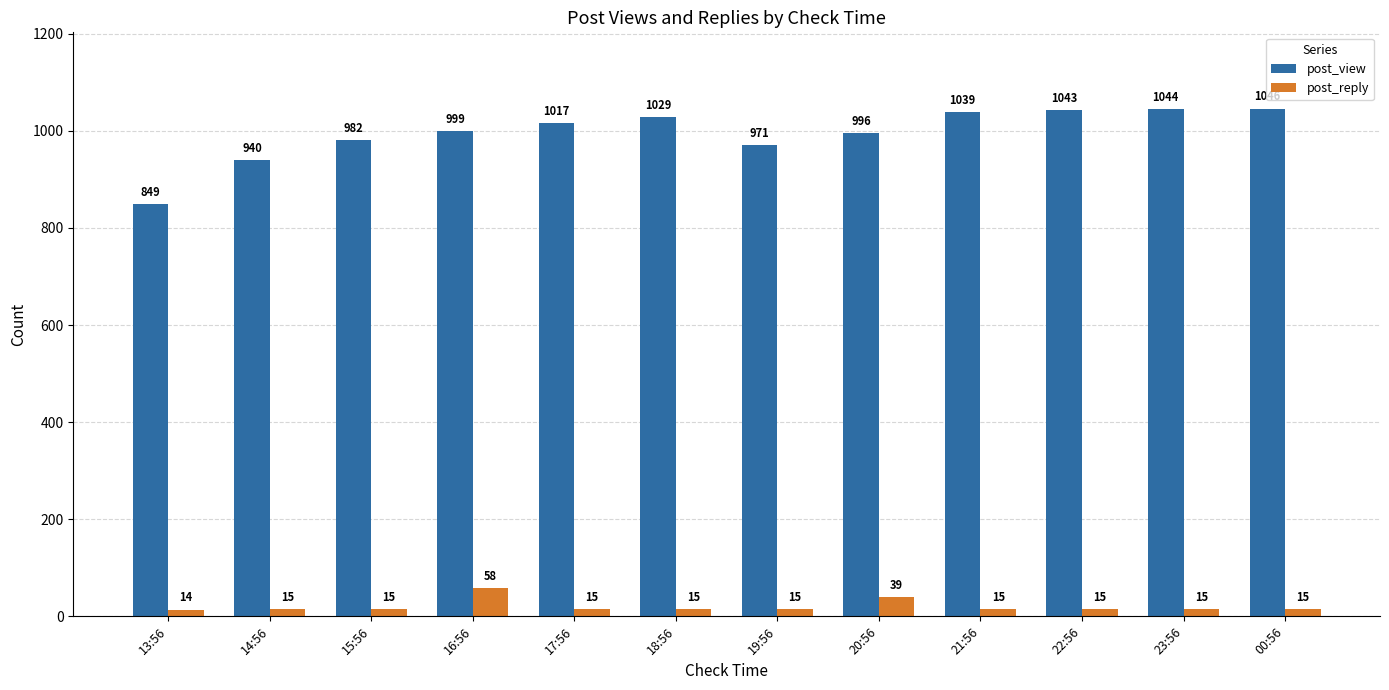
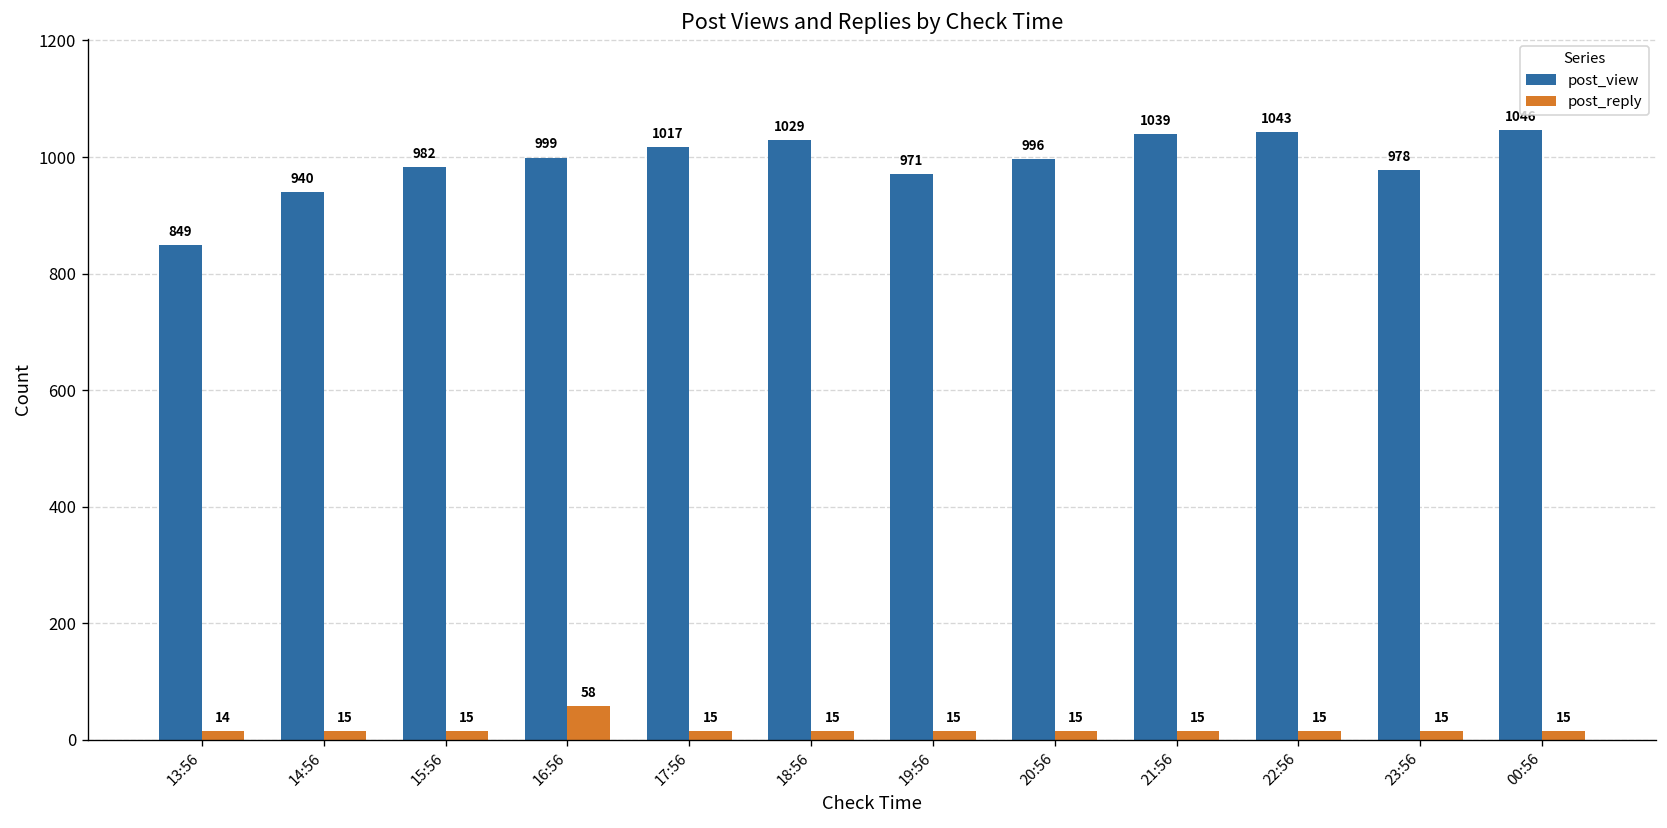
  {
    "post_view": {
      "13:56": 849,
      "14:56": 940,
      "15:56": 982,
      "16:56": 999,
      "17:56": 1017,
      "18:56": 1029,
      "19:56": 971,
      "20:56": 996,
      "21:56": 1039,
      "22:56": 1043,
-     "23:56": 1044
+     "23:56": 978
    },
    "post_reply": {
      "13:56": 14,
      "14:56": 15,
      "15:56": 15,
      "16:56": 58,
      "17:56": 15,
      "18:56": 15,
      "19:56": 15,
-     "20:56": 39,
+     "20:56": 15,
      "21:56": 15,
      "22:56": 15,
      "23:56": 15,
      "00:56": 15
    }
  }
